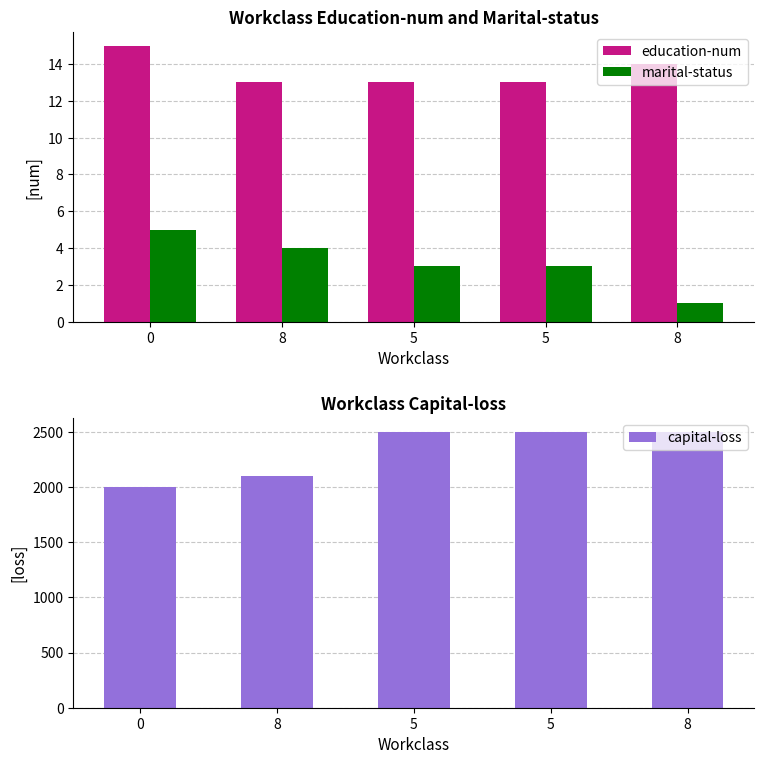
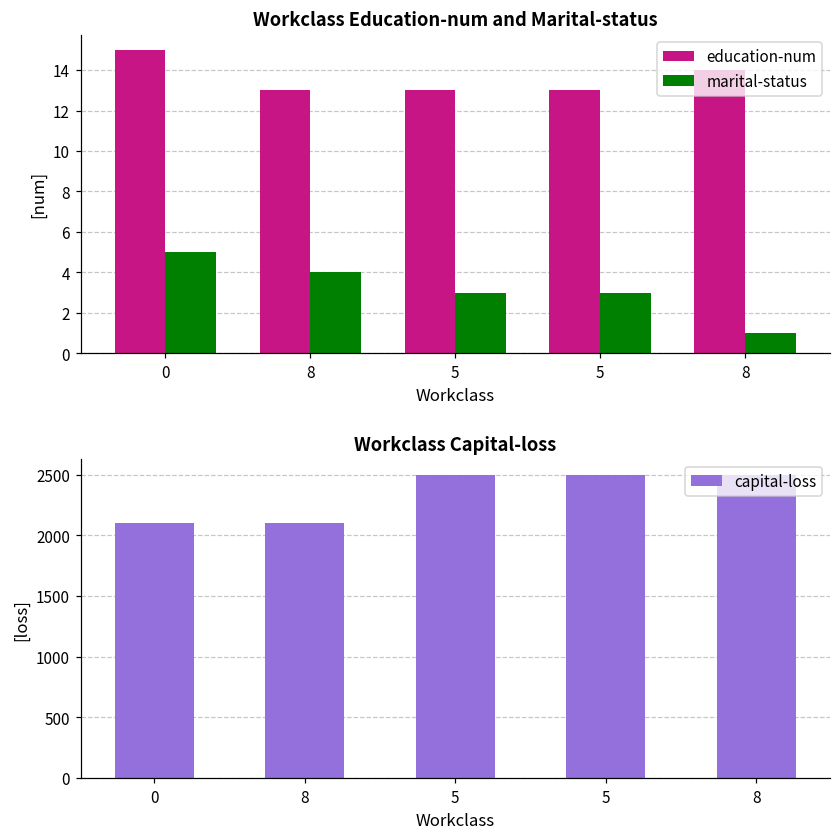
  {
    "Workclass Education-num and Marital-status": {
      "education-num": {
        "0": 15.0
      },
      "marital-status": {
        "0": 5.0
      }
    },
    "Workclass Capital-loss": {
-     "0": 2000
+     "0": 2110
    }
  }
